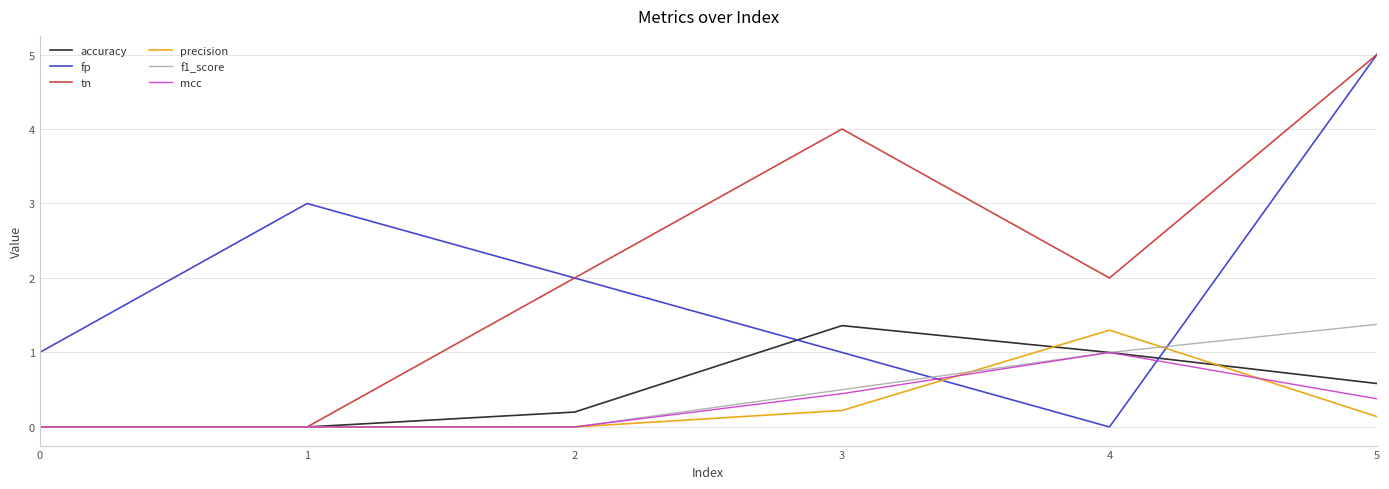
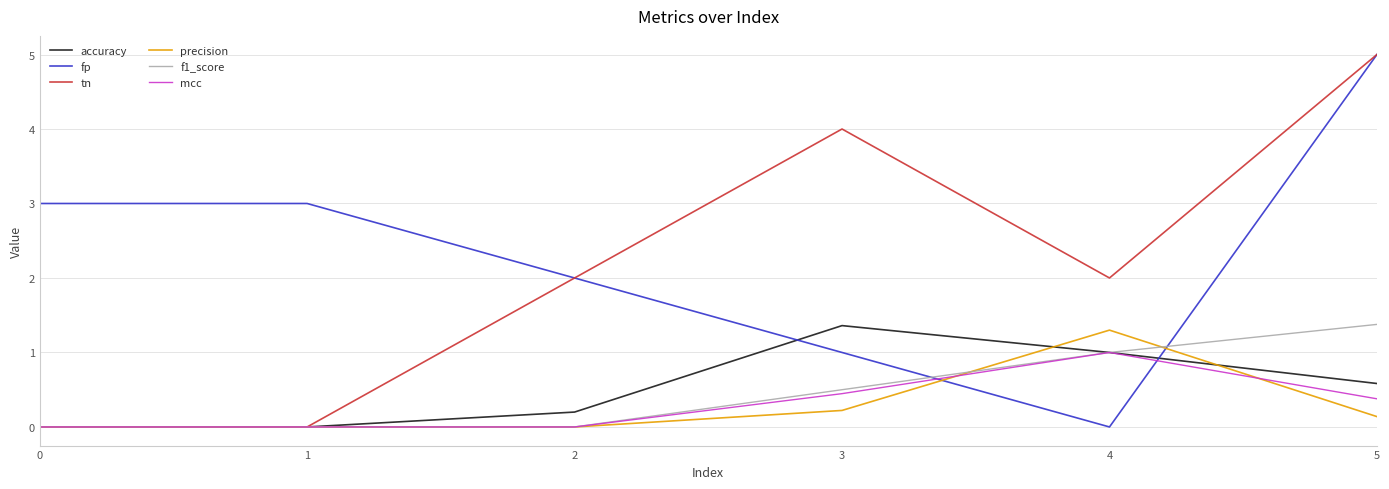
  {
    "accuracy": {
      "2": 0.2,
      "3": 1.4,
      "5": 0.6
    },
    "fp": {
-     "0": 1,
+     "0": 3,
      "1": 3,
      "3": 1,
      "4": 0
    },
    "tn": {
      "3": 4,
      "4": 2
    },
    "precision": {
      "3": 0.2,
      "4": 1.3,
      "5": 0.1
    },
    "f1_score": {
      "3": 0.5,
      "5": 1.4
    },
    "mcc": {
      "3": 0.4,
      "5": 0.4
    }
  }
